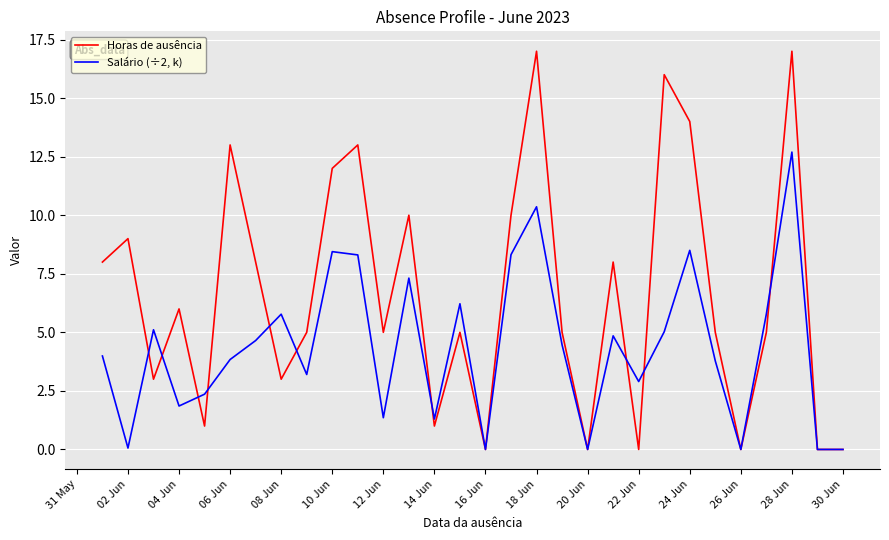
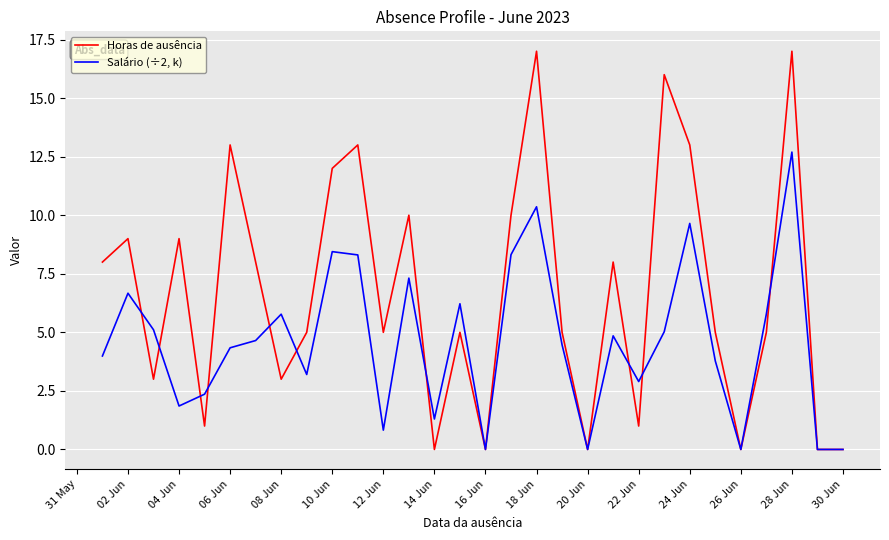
  {
    "Horas de ausência": {
      "02 Jun": 9,
-     "04 Jun": 6,
+     "04 Jun": 9,
      "06 Jun": 13,
      "08 Jun": 3,
      "10 Jun": 12,
      "12 Jun": 5,
-     "14 Jun": 1,
+     "14 Jun": 0,
      "18 Jun": 17,
-     "22 Jun": 0,
-     "24 Jun": 14,
+     "22 Jun": 1,
+     "24 Jun": 13,
      "28 Jun": 17
    },
    "Salário (÷2, k)": {
-     "02 Jun": 0.1,
+     "02 Jun": 6.7,
      "04 Jun": 1.9,
-     "06 Jun": 3.8,
+     "06 Jun": 4.3,
      "08 Jun": 5.8,
      "10 Jun": 8.4,
-     "12 Jun": 1.4,
+     "12 Jun": 0.8,
      "14 Jun": 1.3,
      "18 Jun": 10.4,
      "22 Jun": 2.9,
-     "24 Jun": 8.5,
+     "24 Jun": 9.7,
      "28 Jun": 12.7
    }
  }
